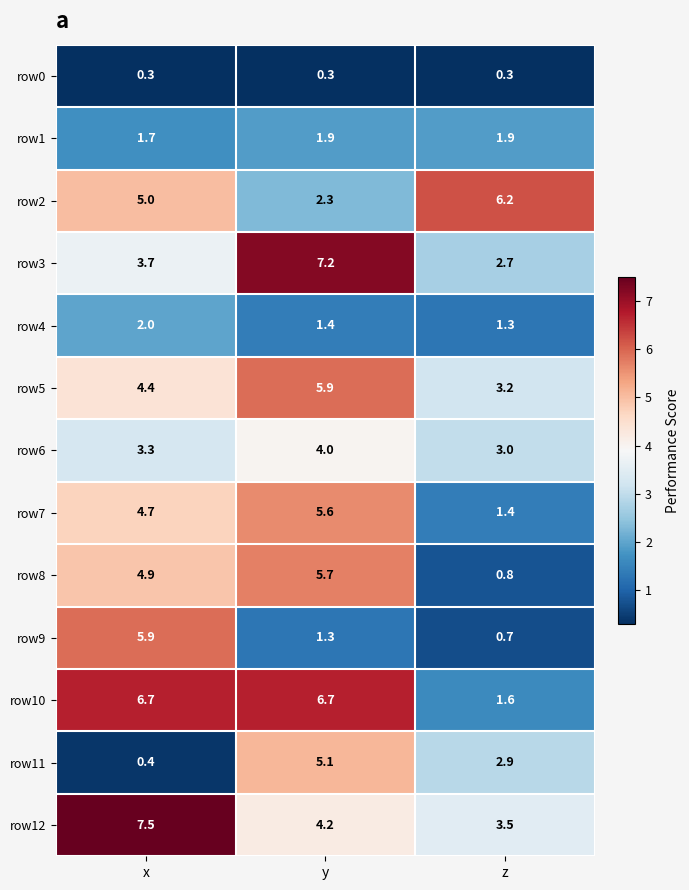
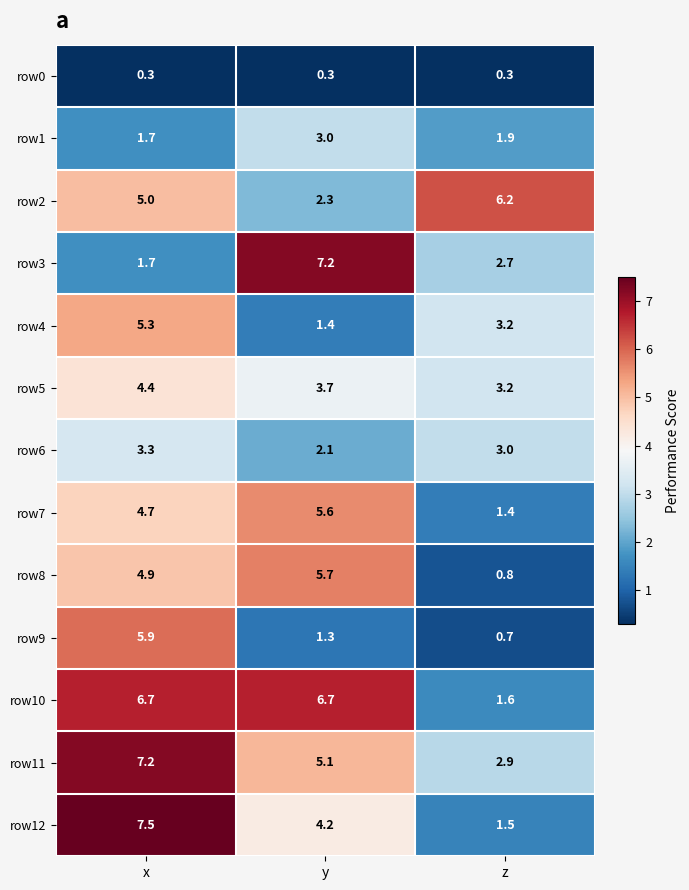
  {
    "row0": {
      "x": 0.3,
      "y": 0.3,
      "z": 0.3
    },
    "row1": {
      "x": 1.7,
-     "y": 1.9,
+     "y": 3.0,
      "z": 1.9
    },
    "row2": {
      "x": 5.0,
      "y": 2.3,
      "z": 6.2
    },
    "row3": {
-     "x": 3.7,
+     "x": 1.7,
      "y": 7.2,
      "z": 2.7
    },
    "row4": {
-     "x": 2.0,
+     "x": 5.3,
      "y": 1.4,
-     "z": 1.3
+     "z": 3.2
    },
    "row5": {
      "x": 4.4,
-     "y": 5.9,
+     "y": 3.7,
      "z": 3.2
    },
    "row6": {
      "x": 3.3,
-     "y": 4.0,
+     "y": 2.1,
      "z": 3.0
    },
    "row7": {
      "x": 4.7,
      "y": 5.6,
      "z": 1.4
    },
    "row8": {
      "x": 4.9,
      "y": 5.7,
      "z": 0.8
    },
    "row9": {
      "x": 5.9,
      "y": 1.3,
      "z": 0.7
    },
    "row10": {
      "x": 6.7,
      "y": 6.7,
      "z": 1.6
    },
    "row11": {
-     "x": 0.4,
+     "x": 7.2,
      "y": 5.1,
      "z": 2.9
    },
    "row12": {
      "x": 7.5,
      "y": 4.2,
-     "z": 3.5
+     "z": 1.5
    }
  }
